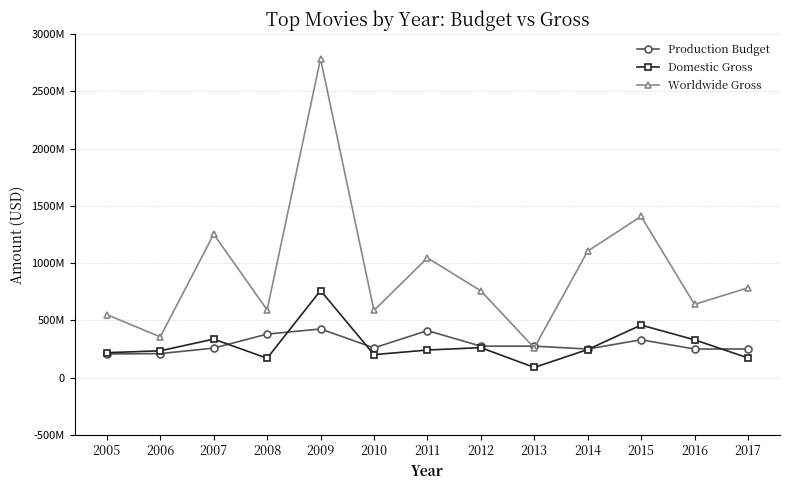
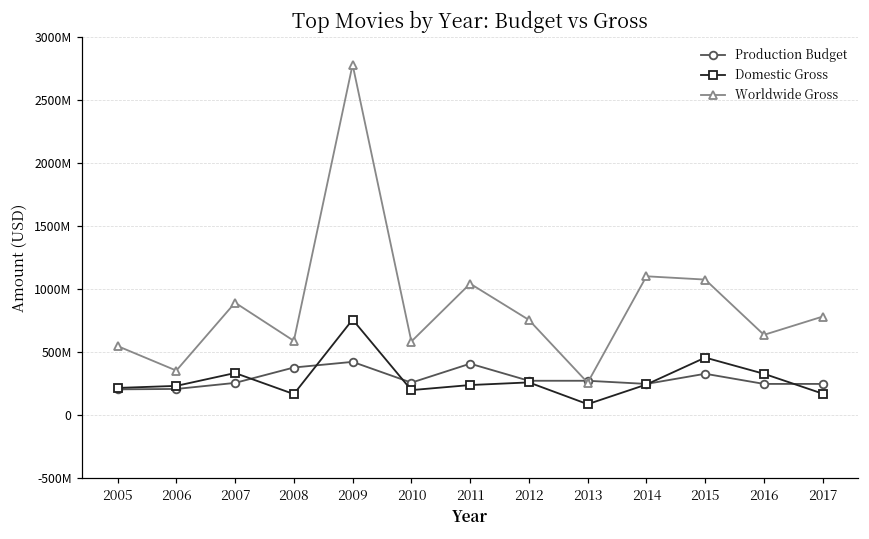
  {
    "Production Budget": {
      "2006": 210000000,
      "2007": 260000000,
      "2008": 380000000,
      "2009": 430000000,
      "2010": 260000000,
      "2011": 410000000,
      "2015": 330000000,
      "2016": 250000000,
      "2017": 250000000
    },
    "Domestic Gross": {
      "2006": 230000000,
      "2007": 340000000,
      "2008": 170000000,
      "2009": 760000000,
      "2010": 200000000,
      "2011": 240000000,
      "2013": 90000000,
      "2015": 460000000,
      "2016": 330000000,
      "2017": 170000000
    },
    "Worldwide Gross": {
      "2005": 550000000,
      "2006": 360000000,
-     "2007": 1250000000,
+     "2007": 890000000,
      "2008": 590000000,
      "2009": 2780000000,
      "2010": 590000000,
      "2011": 1050000000,
      "2012": 760000000,
      "2014": 1100000000,
-     "2015": 1410000000,
+     "2015": 1080000000,
      "2016": 640000000,
      "2017": 780000000
    }
  }
